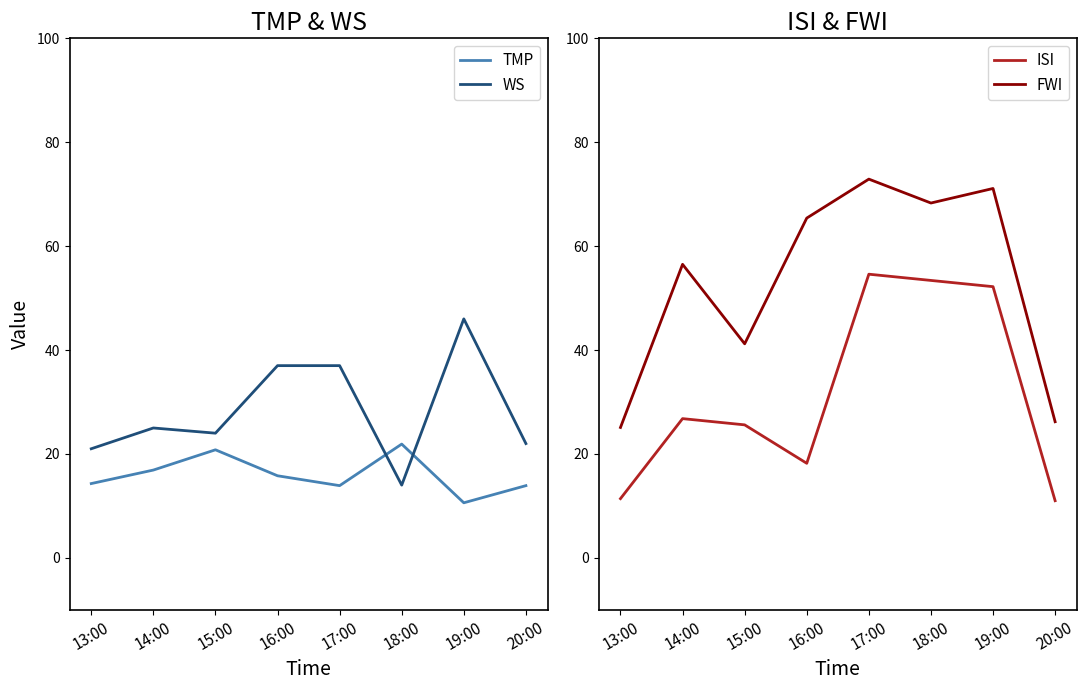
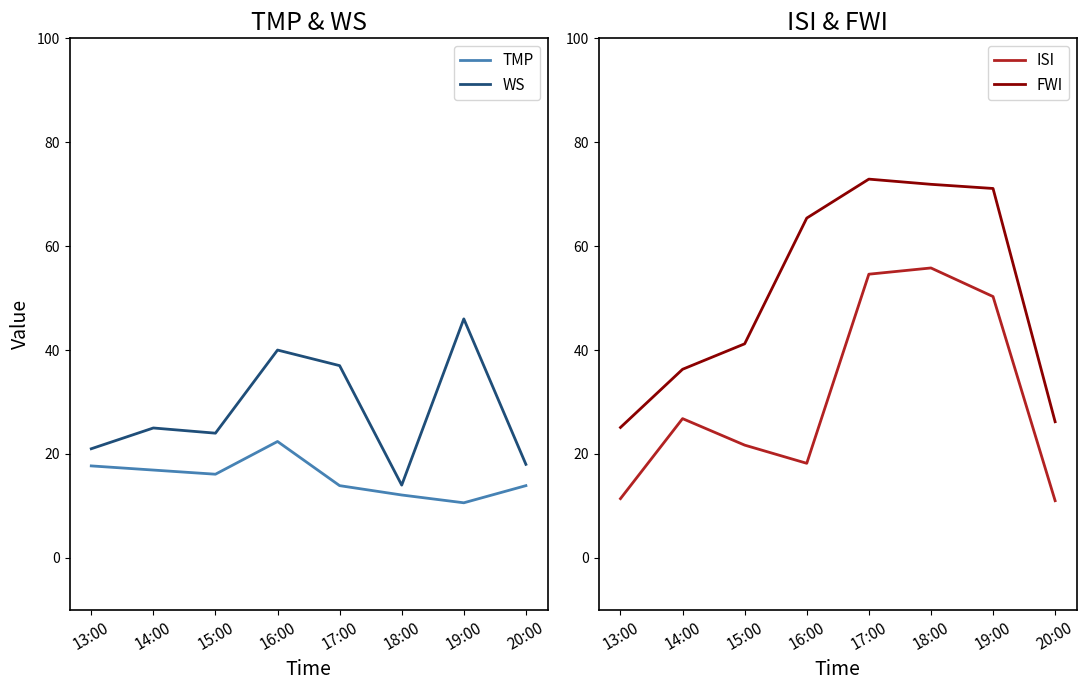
  {
    "TMP & WS": {
      "TMP": {
-       "13:00": 14,
+       "13:00": 18,
        "14:00": 17,
-       "15:00": 21,
-       "16:00": 16,
+       "15:00": 16,
+       "16:00": 22,
        "17:00": 14,
-       "18:00": 22,
+       "18:00": 12,
        "19:00": 11,
        "20:00": 14
      },
      "WS": {
        "13:00": 21,
        "14:00": 25,
        "15:00": 24,
-       "16:00": 37,
+       "16:00": 40,
        "17:00": 37,
        "18:00": 14,
        "19:00": 46,
-       "20:00": 22
+       "20:00": 18
      }
    },
    "ISI & FWI": {
      "ISI": {
        "13:00": 11,
        "14:00": 27,
-       "15:00": 26,
+       "15:00": 22,
        "16:00": 18,
        "17:00": 55,
-       "18:00": 53,
-       "19:00": 52,
+       "18:00": 56,
+       "19:00": 50,
        "20:00": 11
      },
      "FWI": {
        "13:00": 25,
-       "14:00": 57,
+       "14:00": 36,
        "15:00": 41,
        "16:00": 65,
        "17:00": 73,
-       "18:00": 68,
+       "18:00": 72,
        "19:00": 71,
        "20:00": 26
      }
    }
  }
